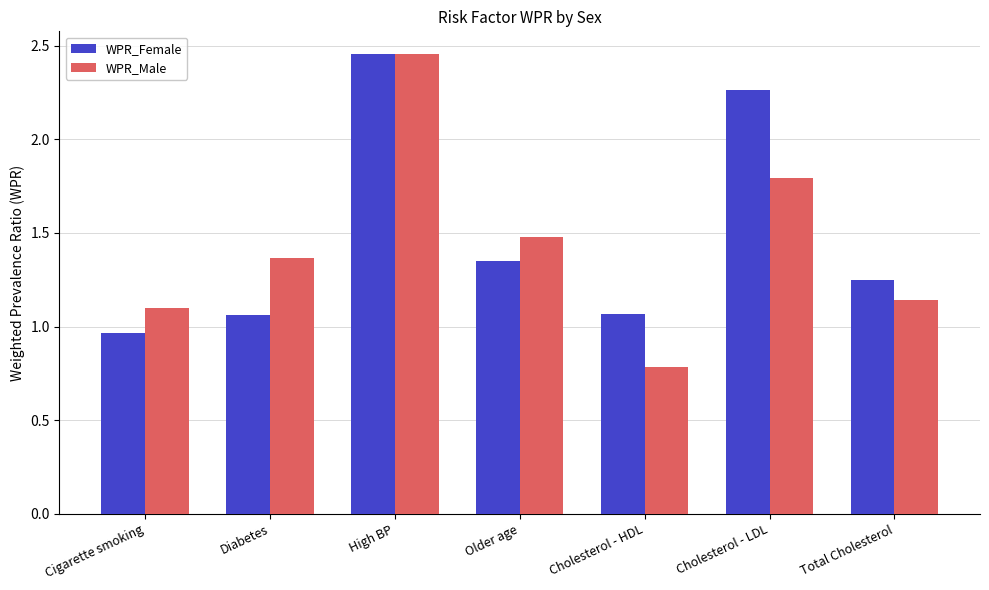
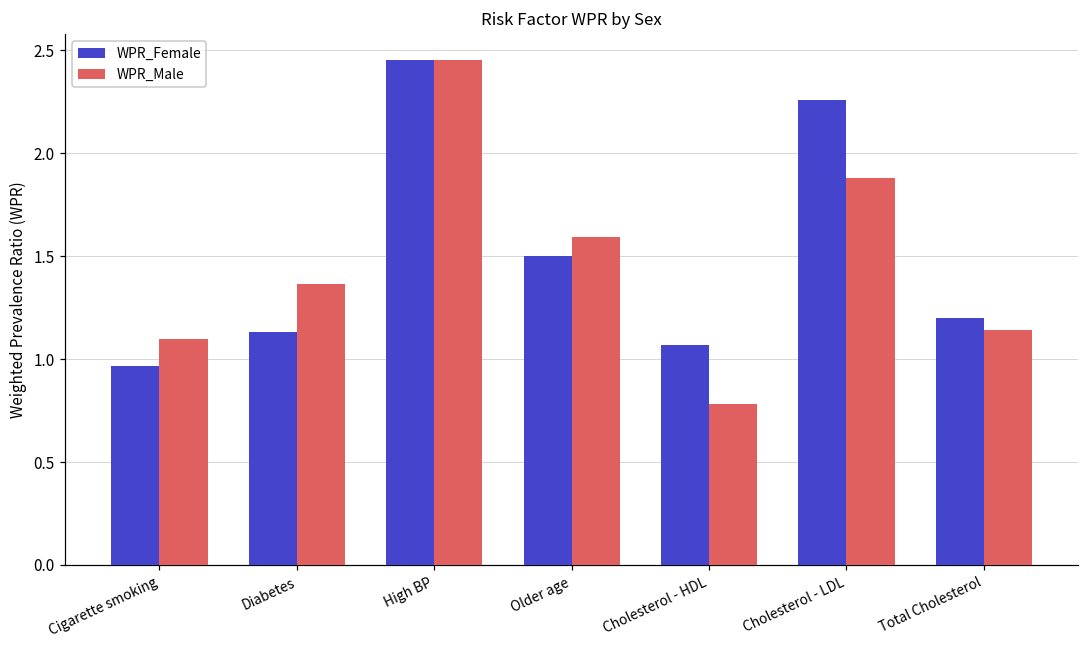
  {
    "WPR_Female": {
      "Cigarette smoking": 0.97,
-     "Diabetes": 1.06,
+     "Diabetes": 1.13,
      "High BP": 2.46,
-     "Older age": 1.35,
+     "Older age": 1.50,
      "Cholesterol - HDL": 1.07,
      "Cholesterol - LDL": 2.26,
-     "Total Cholesterol": 1.25
+     "Total Cholesterol": 1.20
    },
    "WPR_Male": {
      "Cigarette smoking": 1.10,
      "Diabetes": 1.37,
      "High BP": 2.46,
-     "Older age": 1.48,
+     "Older age": 1.59,
      "Cholesterol - HDL": 0.78,
-     "Cholesterol - LDL": 1.79,
+     "Cholesterol - LDL": 1.88,
      "Total Cholesterol": 1.14
    }
  }
